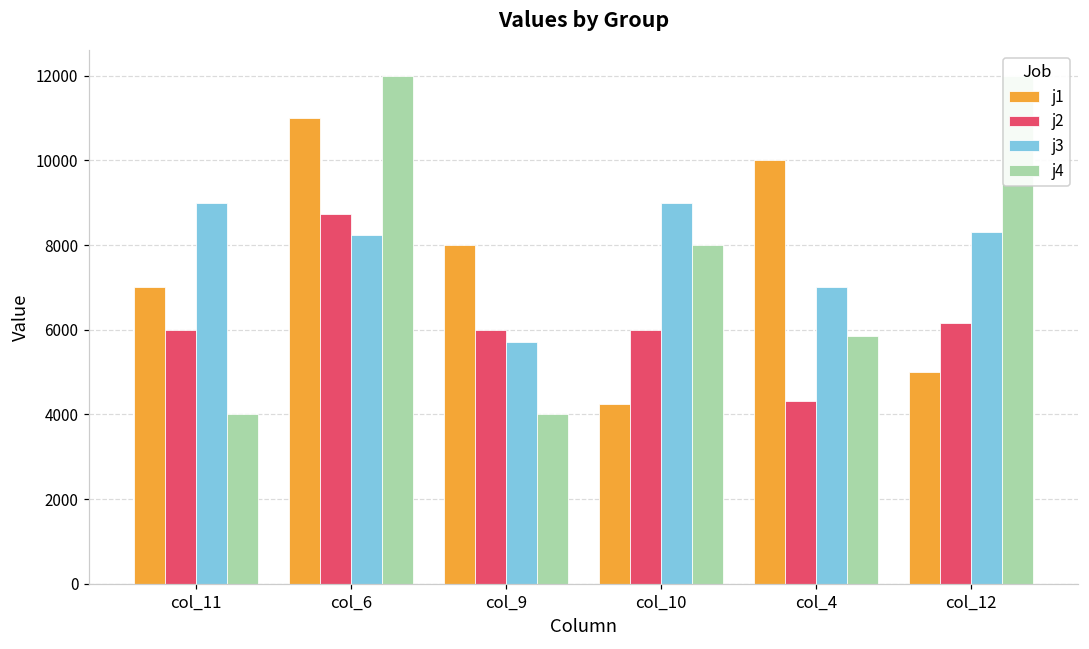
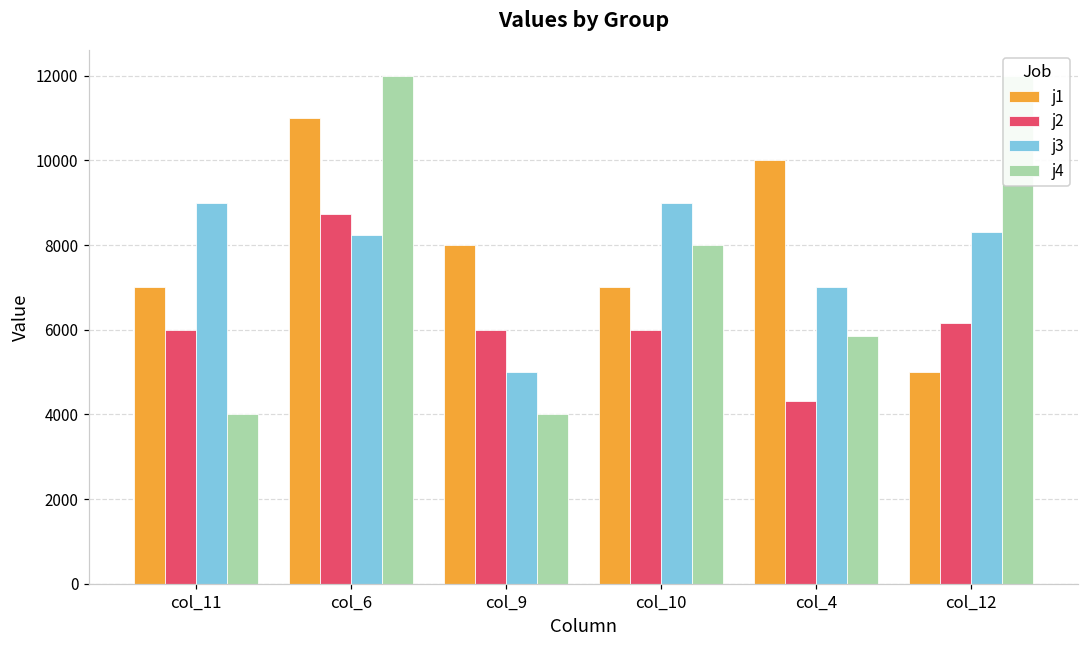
  {
    "j1": {
      "col_11": 7000,
      "col_6": 11000,
      "col_9": 8000,
-     "col_10": 4300,
+     "col_10": 7000,
      "col_4": 10000,
      "col_12": 5000
    },
    "j2": {
      "col_11": 6000,
      "col_6": 8700,
      "col_9": 6000,
      "col_10": 6000,
      "col_4": 4300,
      "col_12": 6200
    },
    "j3": {
      "col_11": 9000,
      "col_6": 8200,
-     "col_9": 5700,
+     "col_9": 5000,
      "col_10": 9000,
      "col_4": 7000,
      "col_12": 8300
    },
    "j4": {
      "col_11": 4000,
      "col_6": 12000,
      "col_9": 4000,
      "col_10": 8000,
      "col_4": 5900
    }
  }
